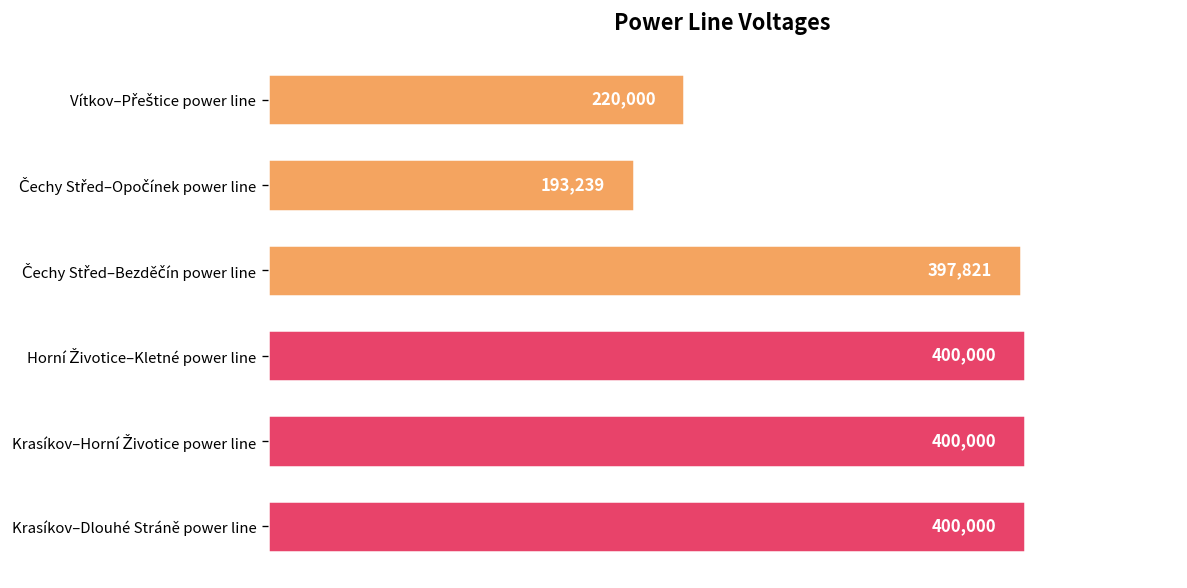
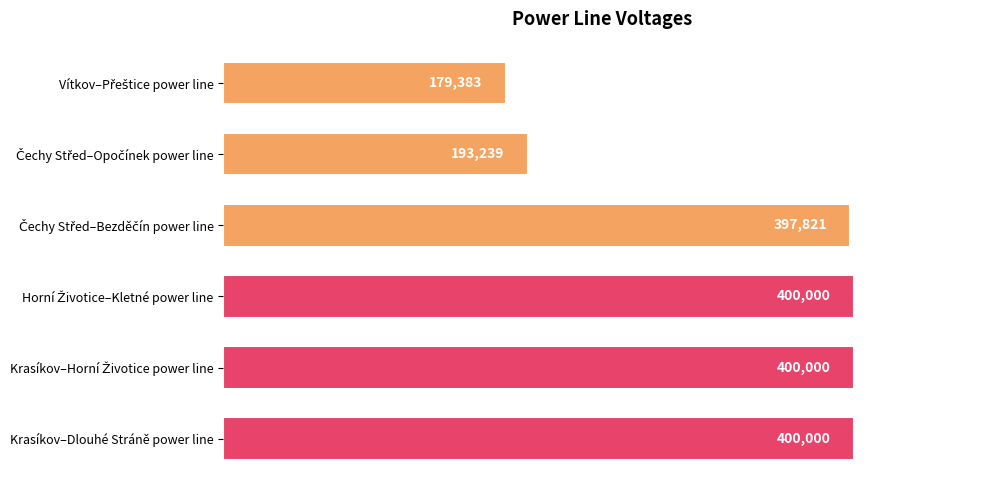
  {
-   "Vítkov–Přeštice power line": "220,000",
+   "Vítkov–Přeštice power line": "179,383",
    "Čechy Střed–Opočínek power line": "193,239",
    "Čechy Střed–Bezděčín power line": "397,821",
    "Horní Životice–Kletné power line": "400,000",
    "Krasíkov–Horní Životice power line": "400,000",
    "Krasíkov–Dlouhé Stráně power line": "400,000"
  }
